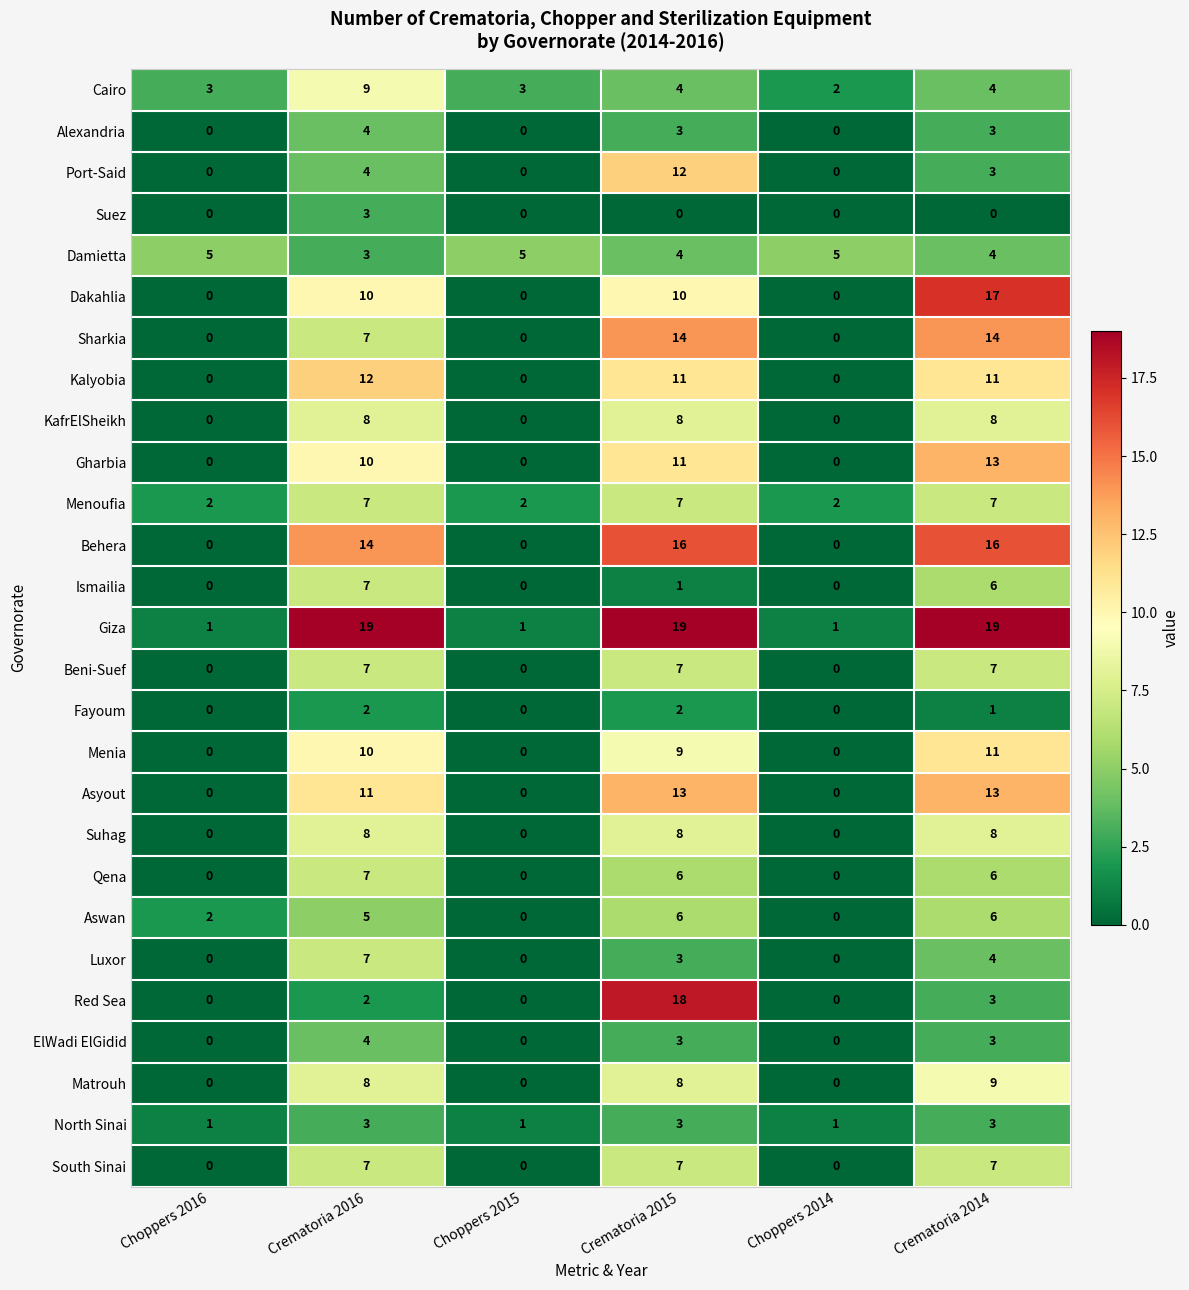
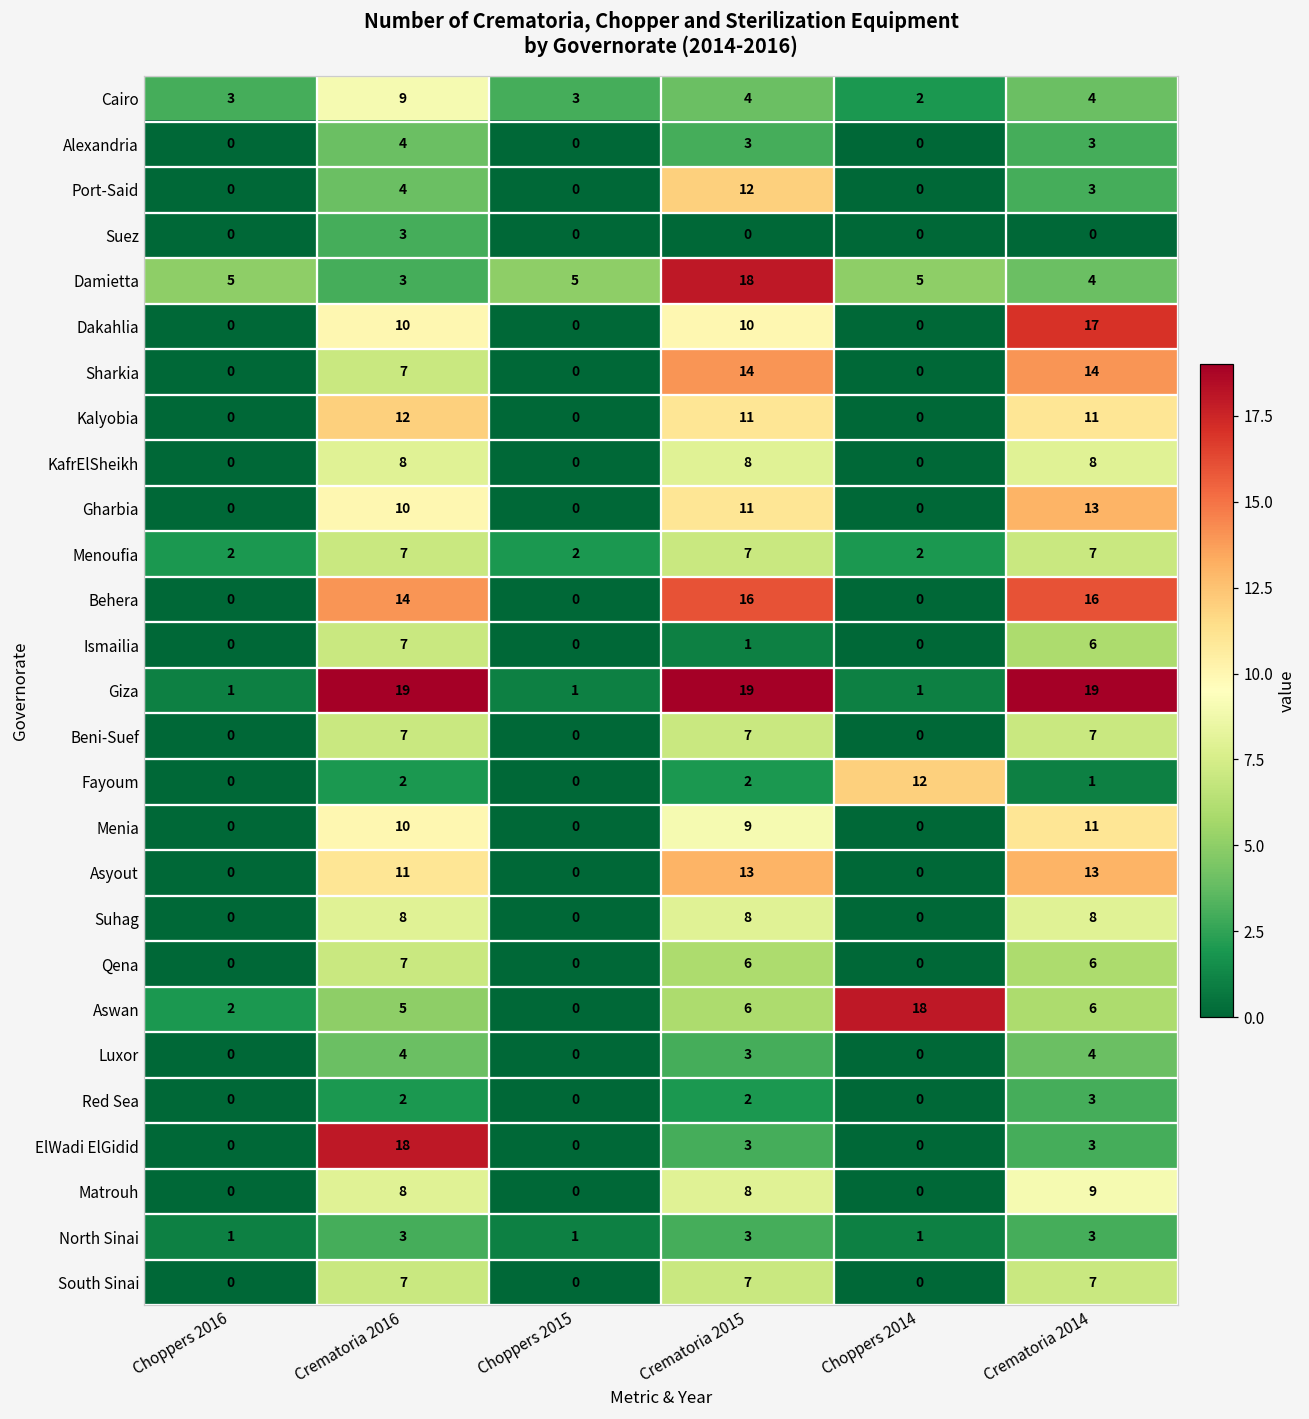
  {
    "Cairo": {
      "Choppers 2016": 3,
      "Crematoria 2016": 9,
      "Choppers 2015": 3,
      "Crematoria 2015": 4,
      "Choppers 2014": 2,
      "Crematoria 2014": 4
    },
    "Alexandria": {
      "Choppers 2016": 0,
      "Crematoria 2016": 4,
      "Choppers 2015": 0,
      "Crematoria 2015": 3,
      "Choppers 2014": 0,
      "Crematoria 2014": 3
    },
    "Port-Said": {
      "Choppers 2016": 0,
      "Crematoria 2016": 4,
      "Choppers 2015": 0,
      "Crematoria 2015": 12,
      "Choppers 2014": 0,
      "Crematoria 2014": 3
    },
    "Suez": {
      "Choppers 2016": 0,
      "Crematoria 2016": 3,
      "Choppers 2015": 0,
      "Crematoria 2015": 0,
      "Choppers 2014": 0,
      "Crematoria 2014": 0
    },
    "Damietta": {
      "Choppers 2016": 5,
      "Crematoria 2016": 3,
      "Choppers 2015": 5,
-     "Crematoria 2015": 4,
+     "Crematoria 2015": 18,
      "Choppers 2014": 5,
      "Crematoria 2014": 4
    },
    "Dakahlia": {
      "Choppers 2016": 0,
      "Crematoria 2016": 10,
      "Choppers 2015": 0,
      "Crematoria 2015": 10,
      "Choppers 2014": 0,
      "Crematoria 2014": 17
    },
    "Sharkia": {
      "Choppers 2016": 0,
      "Crematoria 2016": 7,
      "Choppers 2015": 0,
      "Crematoria 2015": 14,
      "Choppers 2014": 0,
      "Crematoria 2014": 14
    },
    "Kalyobia": {
      "Choppers 2016": 0,
      "Crematoria 2016": 12,
      "Choppers 2015": 0,
      "Crematoria 2015": 11,
      "Choppers 2014": 0,
      "Crematoria 2014": 11
    },
    "KafrElSheikh": {
      "Choppers 2016": 0,
      "Crematoria 2016": 8,
      "Choppers 2015": 0,
      "Crematoria 2015": 8,
      "Choppers 2014": 0,
      "Crematoria 2014": 8
    },
    "Gharbia": {
      "Choppers 2016": 0,
      "Crematoria 2016": 10,
      "Choppers 2015": 0,
      "Crematoria 2015": 11,
      "Choppers 2014": 0,
      "Crematoria 2014": 13
    },
    "Menoufia": {
      "Choppers 2016": 2,
      "Crematoria 2016": 7,
      "Choppers 2015": 2,
      "Crematoria 2015": 7,
      "Choppers 2014": 2,
      "Crematoria 2014": 7
    },
    "Behera": {
      "Choppers 2016": 0,
      "Crematoria 2016": 14,
      "Choppers 2015": 0,
      "Crematoria 2015": 16,
      "Choppers 2014": 0,
      "Crematoria 2014": 16
    },
    "Ismailia": {
      "Choppers 2016": 0,
      "Crematoria 2016": 7,
      "Choppers 2015": 0,
      "Crematoria 2015": 1,
      "Choppers 2014": 0,
      "Crematoria 2014": 6
    },
    "Giza": {
      "Choppers 2016": 1,
      "Crematoria 2016": 19,
      "Choppers 2015": 1,
      "Crematoria 2015": 19,
      "Choppers 2014": 1,
      "Crematoria 2014": 19
    },
    "Beni-Suef": {
      "Choppers 2016": 0,
      "Crematoria 2016": 7,
      "Choppers 2015": 0,
      "Crematoria 2015": 7,
      "Choppers 2014": 0,
      "Crematoria 2014": 7
    },
    "Fayoum": {
      "Choppers 2016": 0,
      "Crematoria 2016": 2,
      "Choppers 2015": 0,
      "Crematoria 2015": 2,
-     "Choppers 2014": 0,
+     "Choppers 2014": 12,
      "Crematoria 2014": 1
    },
    "Menia": {
      "Choppers 2016": 0,
      "Crematoria 2016": 10,
      "Choppers 2015": 0,
      "Crematoria 2015": 9,
      "Choppers 2014": 0,
      "Crematoria 2014": 11
    },
    "Asyout": {
      "Choppers 2016": 0,
      "Crematoria 2016": 11,
      "Choppers 2015": 0,
      "Crematoria 2015": 13,
      "Choppers 2014": 0,
      "Crematoria 2014": 13
    },
    "Suhag": {
      "Choppers 2016": 0,
      "Crematoria 2016": 8,
      "Choppers 2015": 0,
      "Crematoria 2015": 8,
      "Choppers 2014": 0,
      "Crematoria 2014": 8
    },
    "Qena": {
      "Choppers 2016": 0,
      "Crematoria 2016": 7,
      "Choppers 2015": 0,
      "Crematoria 2015": 6,
      "Choppers 2014": 0,
      "Crematoria 2014": 6
    },
    "Aswan": {
      "Choppers 2016": 2,
      "Crematoria 2016": 5,
      "Choppers 2015": 0,
      "Crematoria 2015": 6,
-     "Choppers 2014": 0,
+     "Choppers 2014": 18,
      "Crematoria 2014": 6
    },
    "Luxor": {
      "Choppers 2016": 0,
-     "Crematoria 2016": 7,
+     "Crematoria 2016": 4,
      "Choppers 2015": 0,
      "Crematoria 2015": 3,
      "Choppers 2014": 0,
      "Crematoria 2014": 4
    },
    "Red Sea": {
      "Choppers 2016": 0,
      "Crematoria 2016": 2,
      "Choppers 2015": 0,
-     "Crematoria 2015": 18,
+     "Crematoria 2015": 2,
      "Choppers 2014": 0,
      "Crematoria 2014": 3
    },
    "ElWadi ElGidid": {
      "Choppers 2016": 0,
-     "Crematoria 2016": 4,
+     "Crematoria 2016": 18,
      "Choppers 2015": 0,
      "Crematoria 2015": 3,
      "Choppers 2014": 0,
      "Crematoria 2014": 3
    },
    "Matrouh": {
      "Choppers 2016": 0,
      "Crematoria 2016": 8,
      "Choppers 2015": 0,
      "Crematoria 2015": 8,
      "Choppers 2014": 0,
      "Crematoria 2014": 9
    },
    "North Sinai": {
      "Choppers 2016": 1,
      "Crematoria 2016": 3,
      "Choppers 2015": 1,
      "Crematoria 2015": 3,
      "Choppers 2014": 1,
      "Crematoria 2014": 3
    },
    "South Sinai": {
      "Choppers 2016": 0,
      "Crematoria 2016": 7,
      "Choppers 2015": 0,
      "Crematoria 2015": 7,
      "Choppers 2014": 0,
      "Crematoria 2014": 7
    }
  }
